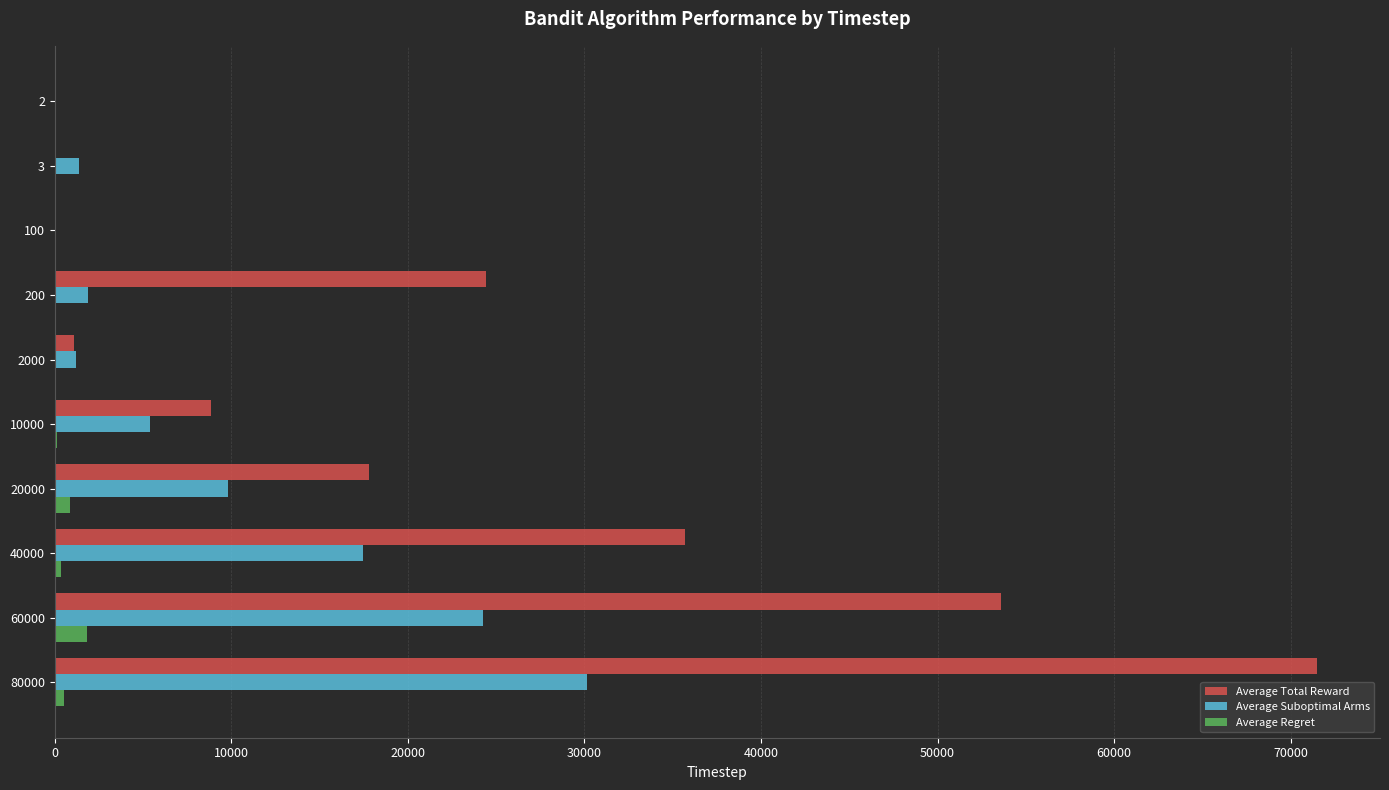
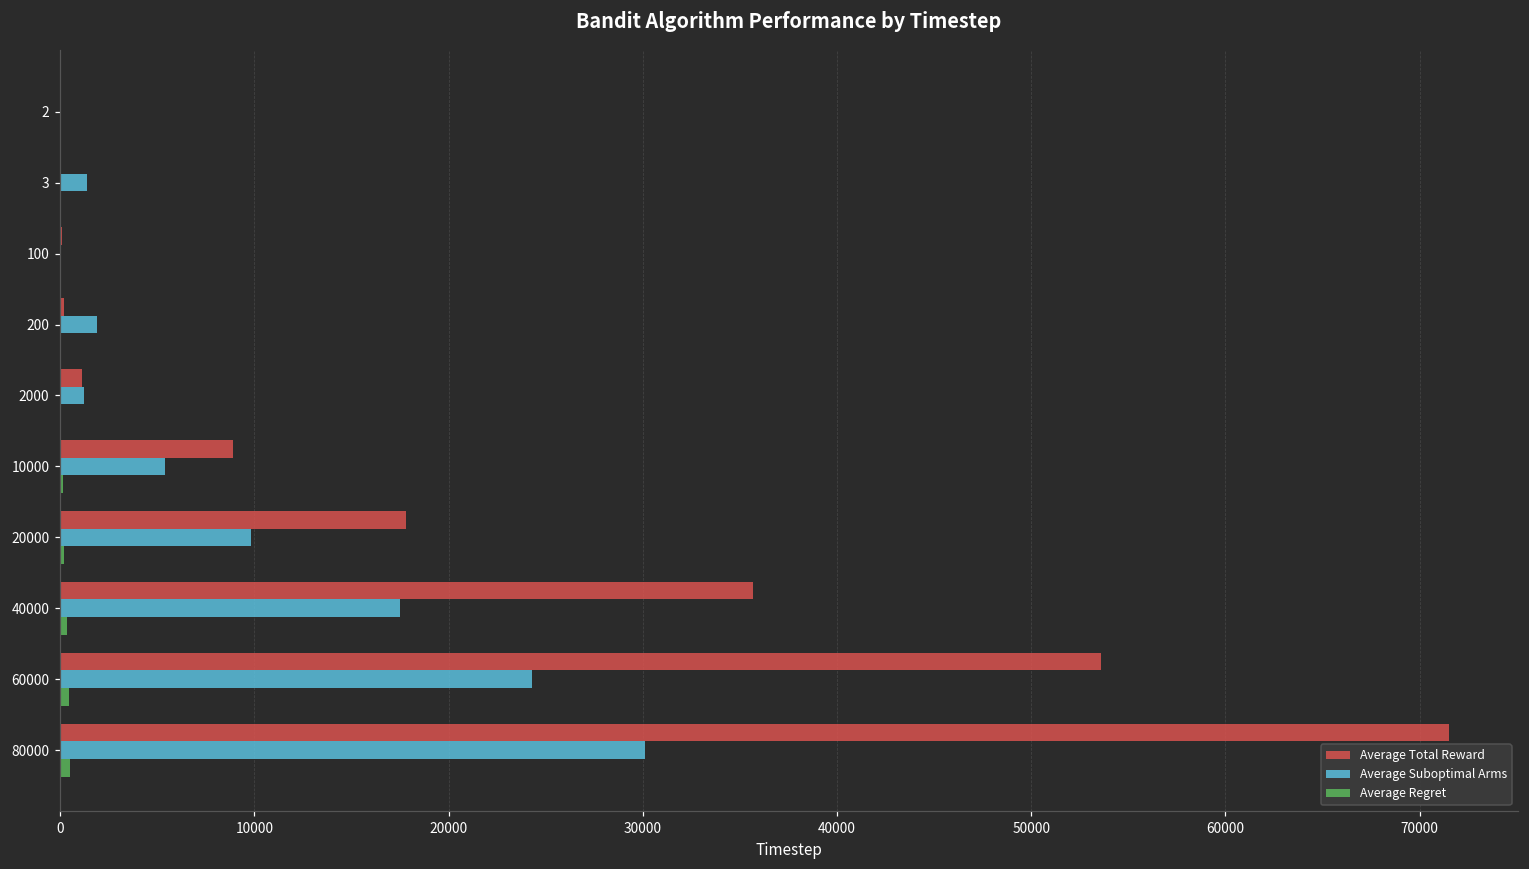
  {
    "Average Total Reward": {
-     "200": 24400,
+     "200": 200,
      "2000": 1100,
      "10000": 8900,
      "20000": 17800,
      "40000": 35700,
      "60000": 53600,
      "80000": 71500
    },
    "Average Suboptimal Arms": {
      "3": 1400,
      "200": 1900,
      "2000": 1200,
      "10000": 5400,
      "20000": 9800,
      "40000": 17500,
      "60000": 24300,
      "80000": 30100
    },
    "Average Regret": {
-     "20000": 900,
+     "20000": 200,
      "40000": 300,
-     "60000": 1800,
+     "60000": 400,
      "80000": 500
    }
  }
